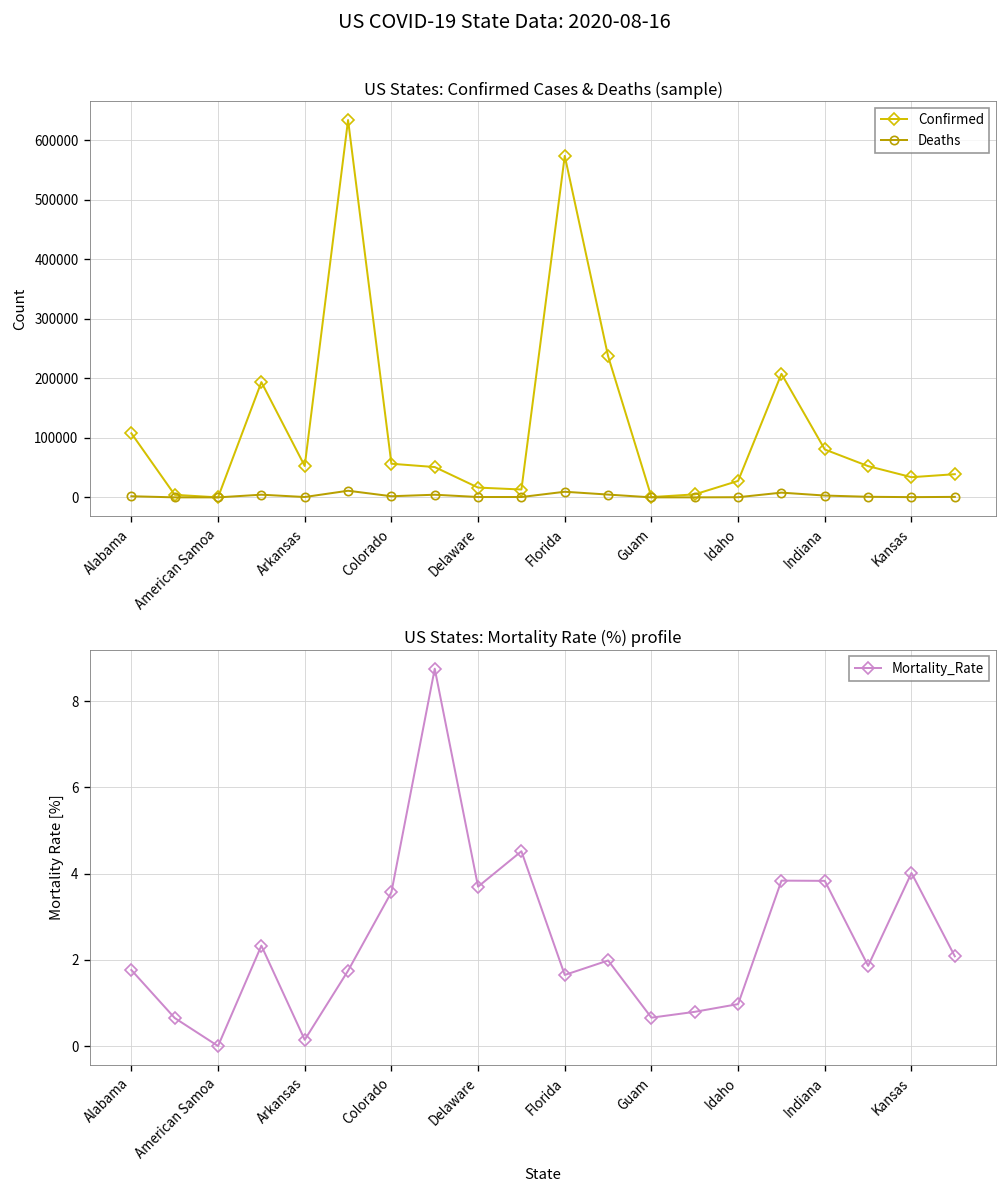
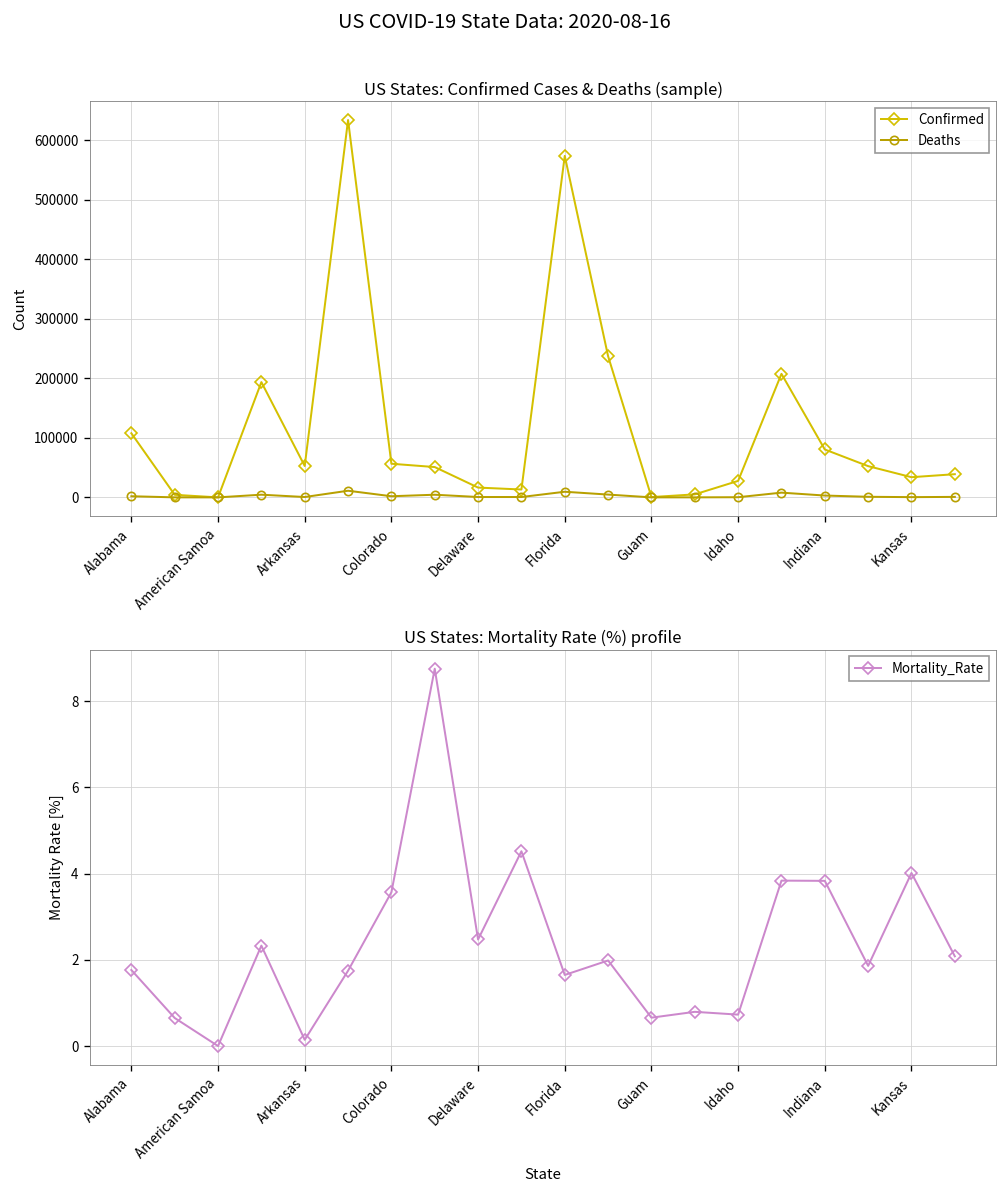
  {
    "US States: Mortality Rate (%) profile": {
      "Alabama": 1.8,
      "American Samoa": 0.0,
      "Arkansas": 0.1,
      "Colorado": 3.6,
-     "Delaware": 3.7,
+     "Delaware": 2.5,
      "Florida": 1.6,
      "Guam": 0.7,
-     "Idaho": 1.0,
+     "Idaho": 0.7,
      "Indiana": 3.8,
      "Kansas": 4.0
    }
  }
